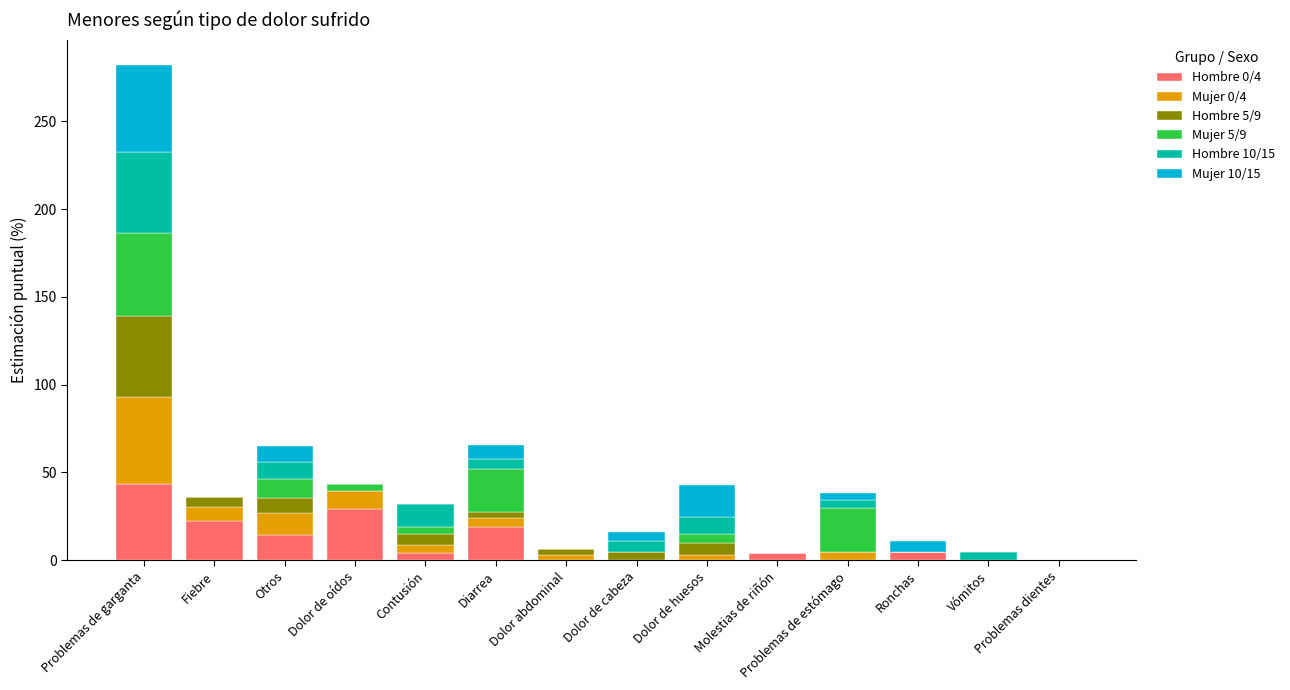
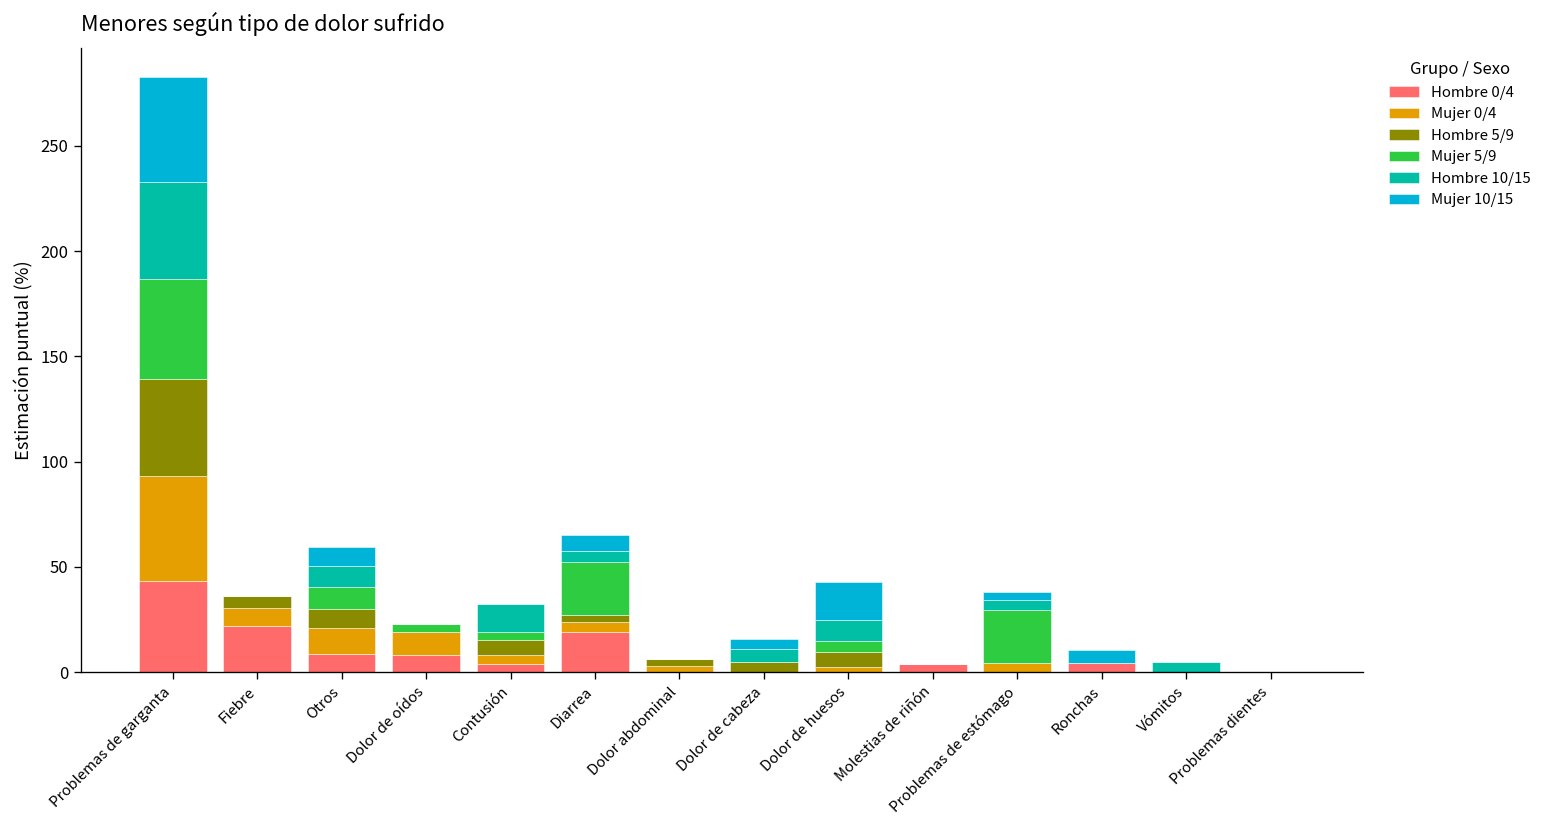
  {
    "Hombre 0/4": {
      "Problemas de garganta": 44,
      "Fiebre": 22,
-     "Otros": 14,
-     "Dolor de oídos": 29,
+     "Otros": 9,
+     "Dolor de oídos": 8,
      "Contusión": 4,
      "Diarrea": 19,
      "Dolor abdominal": 0,
      "Dolor de cabeza": 0,
      "Dolor de huesos": 0,
      "Molestias de riñón": 4,
      "Problemas de estómago": 0,
      "Ronchas": 5,
      "Vómitos": 0,
      "Problemas dientes": 0
    },
    "Mujer 0/4": {
      "Problemas de garganta": 49,
      "Fiebre": 8,
      "Otros": 12,
      "Dolor de oídos": 11,
      "Contusión": 4,
      "Diarrea": 5,
      "Dolor abdominal": 3,
      "Dolor de cabeza": 0,
      "Dolor de huesos": 3,
      "Molestias de riñón": 0,
      "Problemas de estómago": 5,
      "Ronchas": 0,
      "Vómitos": 0,
      "Problemas dientes": 0
    },
    "Hombre 5/9": {
      "Problemas de garganta": 46,
      "Fiebre": 6,
      "Otros": 9,
      "Dolor de oídos": 0,
      "Contusión": 7,
      "Diarrea": 4,
      "Dolor abdominal": 3,
      "Dolor de cabeza": 5,
      "Dolor de huesos": 7,
      "Molestias de riñón": 0,
      "Problemas de estómago": 0,
      "Ronchas": 0,
      "Vómitos": 0,
      "Problemas dientes": 0
    },
    "Mujer 5/9": {
      "Problemas de garganta": 47,
      "Fiebre": 0,
      "Otros": 10,
      "Dolor de oídos": 4,
      "Contusión": 4,
      "Diarrea": 25,
      "Dolor abdominal": 0,
      "Dolor de cabeza": 0,
      "Dolor de huesos": 5,
      "Molestias de riñón": 0,
      "Problemas de estómago": 25,
      "Ronchas": 0,
      "Vómitos": 0,
      "Problemas dientes": 0
    }
  }
